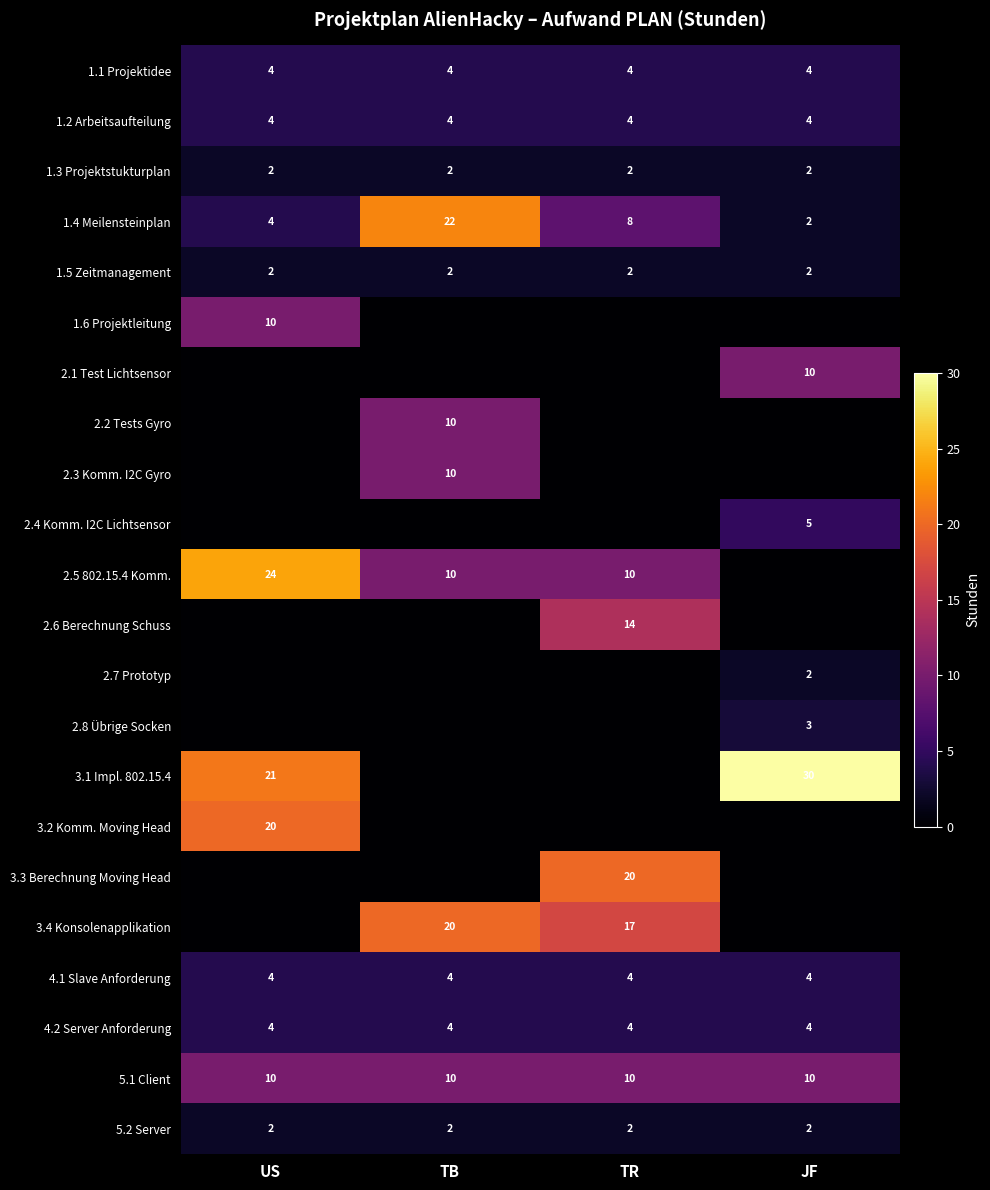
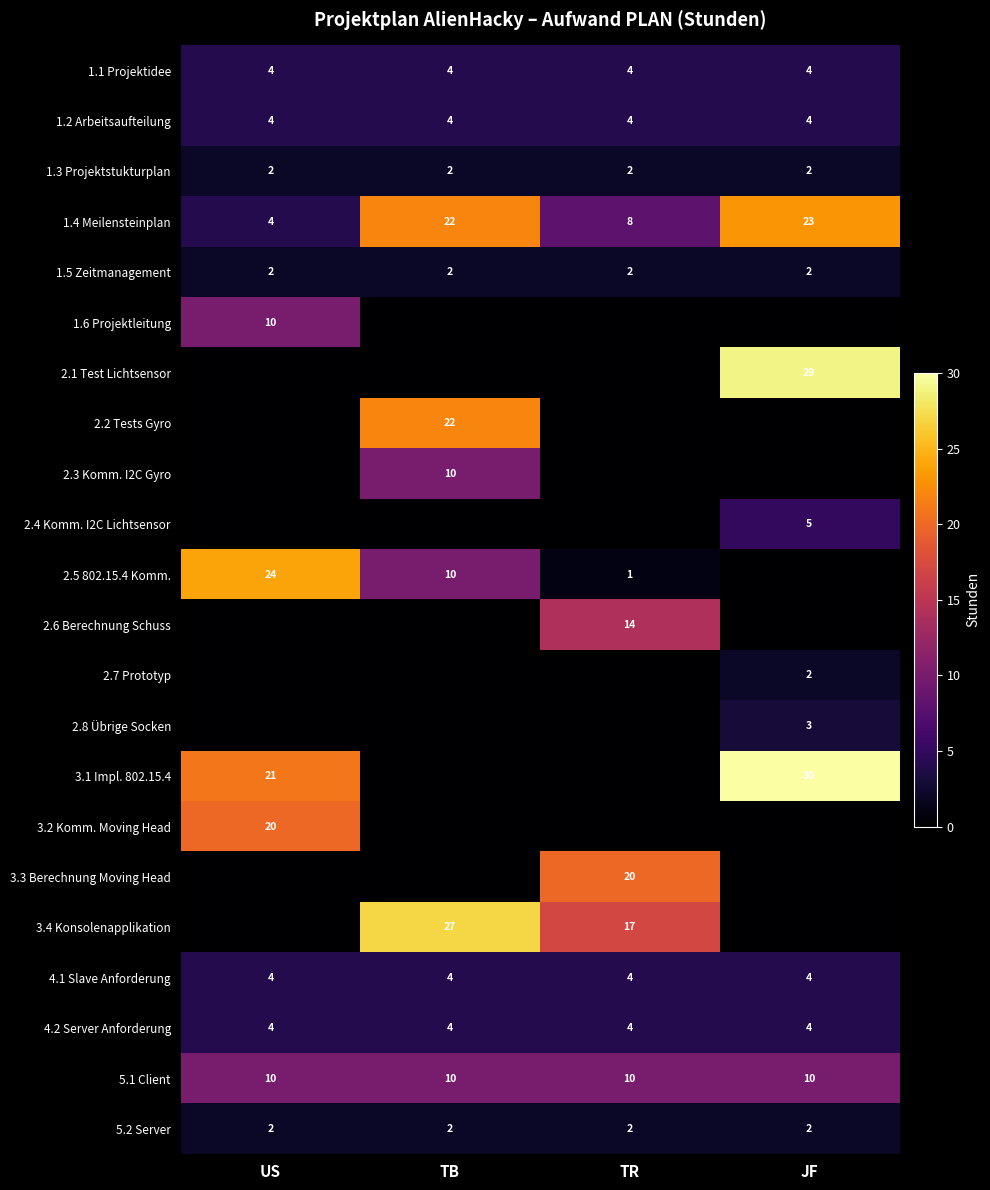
  {
    "1.1 Projektidee": {
      "US": 4,
      "TB": 4,
      "TR": 4,
      "JF": 4
    },
    "1.2 Arbeitsaufteilung": {
      "US": 4,
      "TB": 4,
      "TR": 4,
      "JF": 4
    },
    "1.3 Projektstukturplan": {
      "US": 2,
      "TB": 2,
      "TR": 2,
      "JF": 2
    },
    "1.4 Meilensteinplan": {
      "US": 4,
      "TB": 22,
      "TR": 8,
-     "JF": 2
+     "JF": 23
    },
    "1.5 Zeitmanagement": {
      "US": 2,
      "TB": 2,
      "TR": 2,
      "JF": 2
    },
    "1.6 Projektleitung": {
      "US": 10
    },
    "2.1 Test Lichtsensor": {
-     "JF": 10
+     "JF": 29
    },
    "2.2 Tests Gyro": {
-     "TB": 10
+     "TB": 22
    },
    "2.3 Komm. I2C Gyro": {
      "TB": 10
    },
    "2.4 Komm. I2C Lichtsensor": {
      "JF": 5
    },
    "2.5 802.15.4 Komm.": {
      "US": 24,
      "TB": 10,
-     "TR": 10
+     "TR": 1
    },
    "2.6 Berechnung Schuss": {
      "TR": 14
    },
    "2.7 Prototyp": {
      "JF": 2
    },
    "2.8 Übrige Socken": {
      "JF": 3
    },
    "3.1 Impl. 802.15.4": {
      "US": 21,
      "JF": 30
    },
    "3.2 Komm. Moving Head": {
      "US": 20
    },
    "3.3 Berechnung Moving Head": {
      "TR": 20
    },
    "3.4 Konsolenapplikation": {
-     "TB": 20,
+     "TB": 27,
      "TR": 17
    },
    "4.1 Slave Anforderung": {
      "US": 4,
      "TB": 4,
      "TR": 4,
      "JF": 4
    },
    "4.2 Server Anforderung": {
      "US": 4,
      "TB": 4,
      "TR": 4,
      "JF": 4
    },
    "5.1 Client": {
      "US": 10,
      "TB": 10,
      "TR": 10,
      "JF": 10
    },
    "5.2 Server": {
      "US": 2,
      "TB": 2,
      "TR": 2,
      "JF": 2
    }
  }
